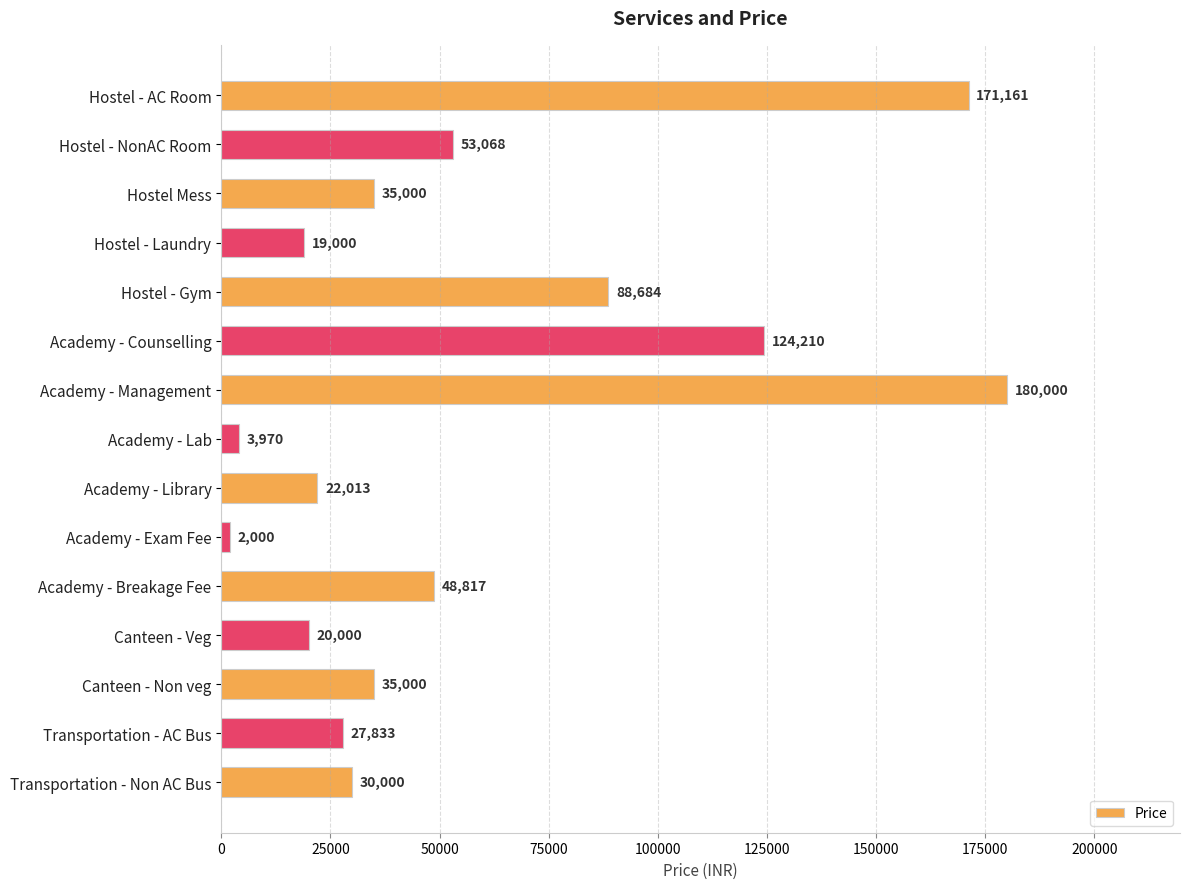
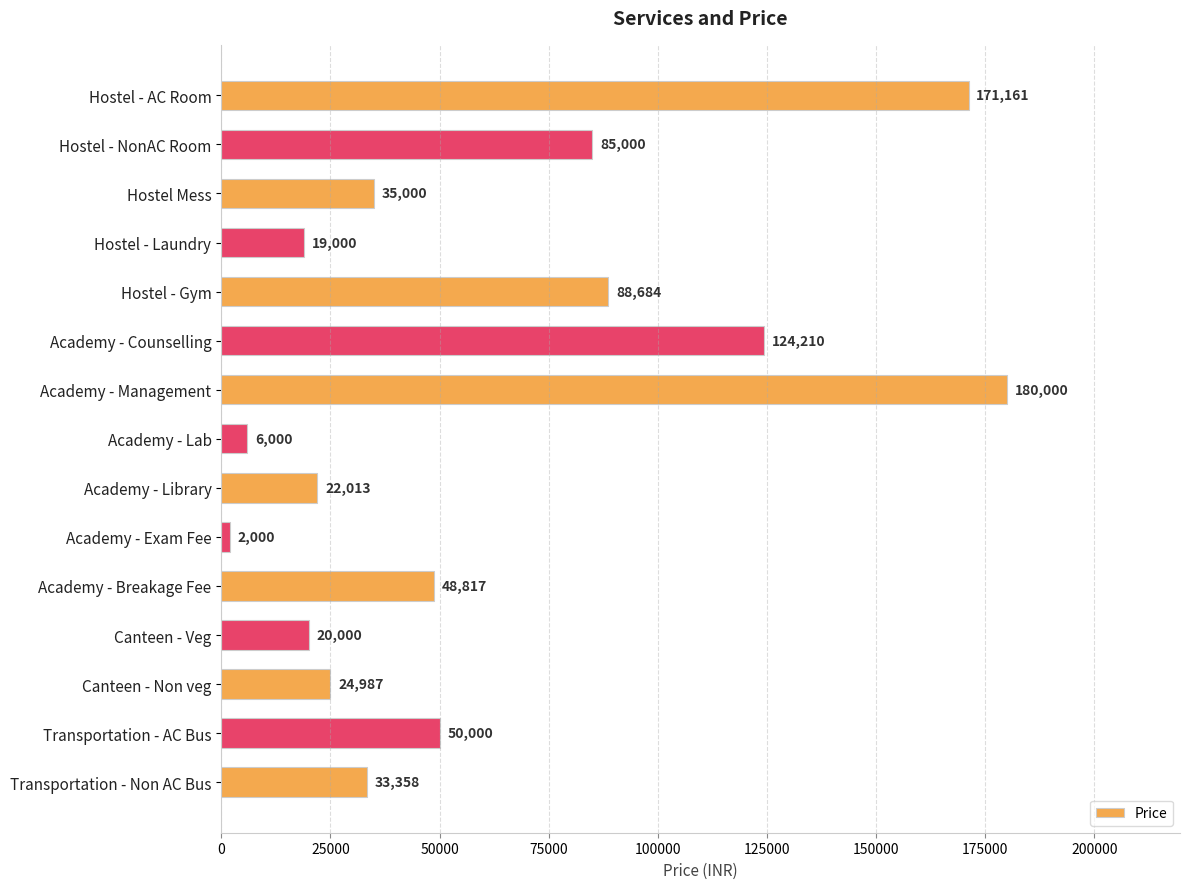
  {
    "Hostel - AC Room": "171,161",
-   "Hostel - NonAC Room": "53,068",
+   "Hostel - NonAC Room": "85,000",
    "Hostel Mess": "35,000",
    "Hostel - Laundry": "19,000",
    "Hostel - Gym": "88,684",
    "Academy - Counselling": "124,210",
    "Academy - Management": "180,000",
-   "Academy - Lab": "3,970",
+   "Academy - Lab": "6,000",
    "Academy - Library": "22,013",
    "Academy - Exam Fee": "2,000",
    "Academy - Breakage Fee": "48,817",
    "Canteen - Veg": "20,000",
-   "Canteen - Non veg": "35,000",
-   "Transportation - AC Bus": "27,833",
-   "Transportation - Non AC Bus": "30,000"
+   "Canteen - Non veg": "24,987",
+   "Transportation - AC Bus": "50,000",
+   "Transportation - Non AC Bus": "33,358"
  }
